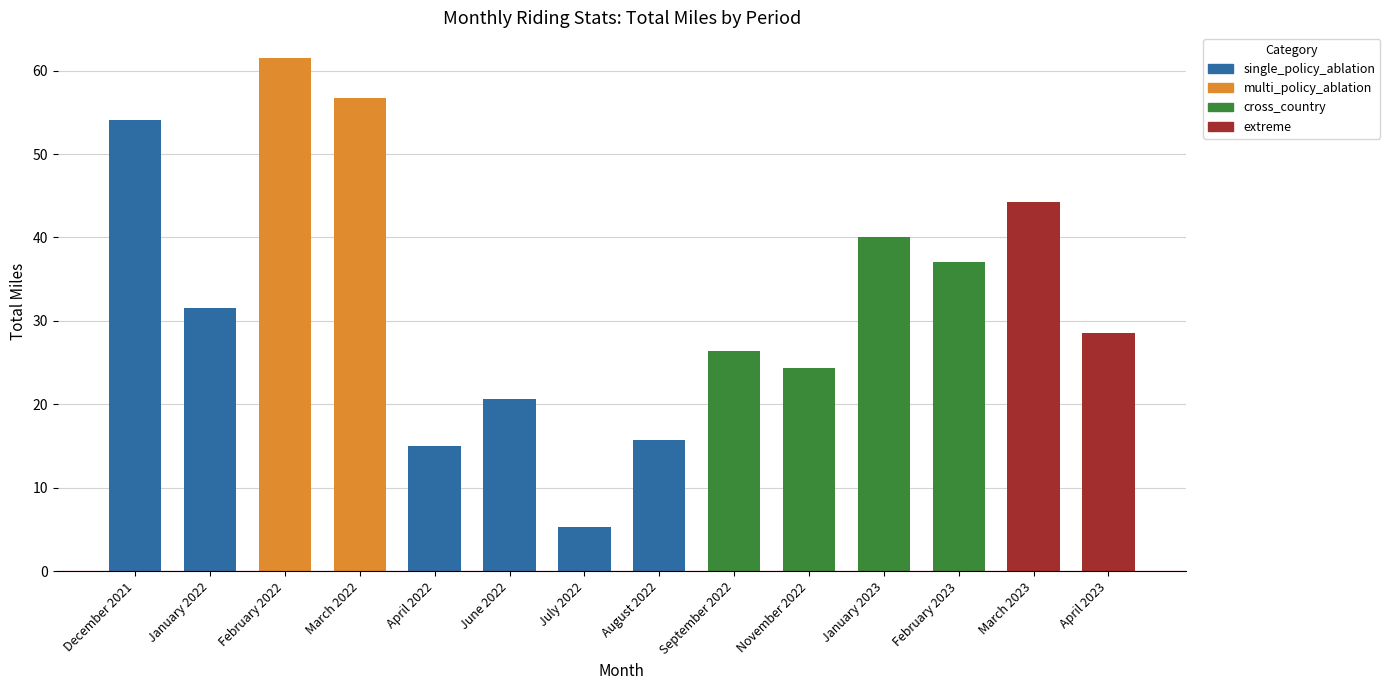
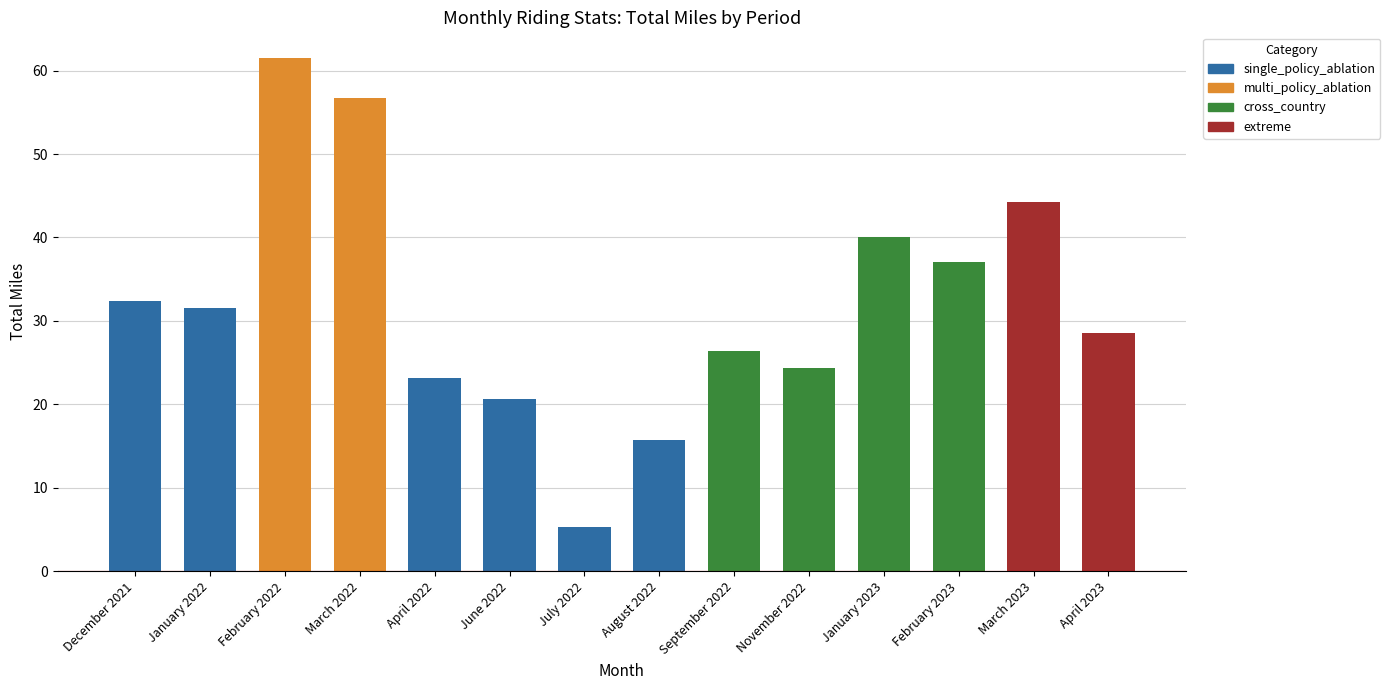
  {
-   "December 2021": 54,
+   "December 2021": 32,
    "January 2022": 32,
    "February 2022": 62,
    "March 2022": 57,
-   "April 2022": 15,
+   "April 2022": 23,
    "June 2022": 21,
    "July 2022": 5,
    "August 2022": 16,
    "September 2022": 26,
    "November 2022": 24,
    "January 2023": 40,
    "February 2023": 37,
    "March 2023": 44,
    "April 2023": 29
  }
